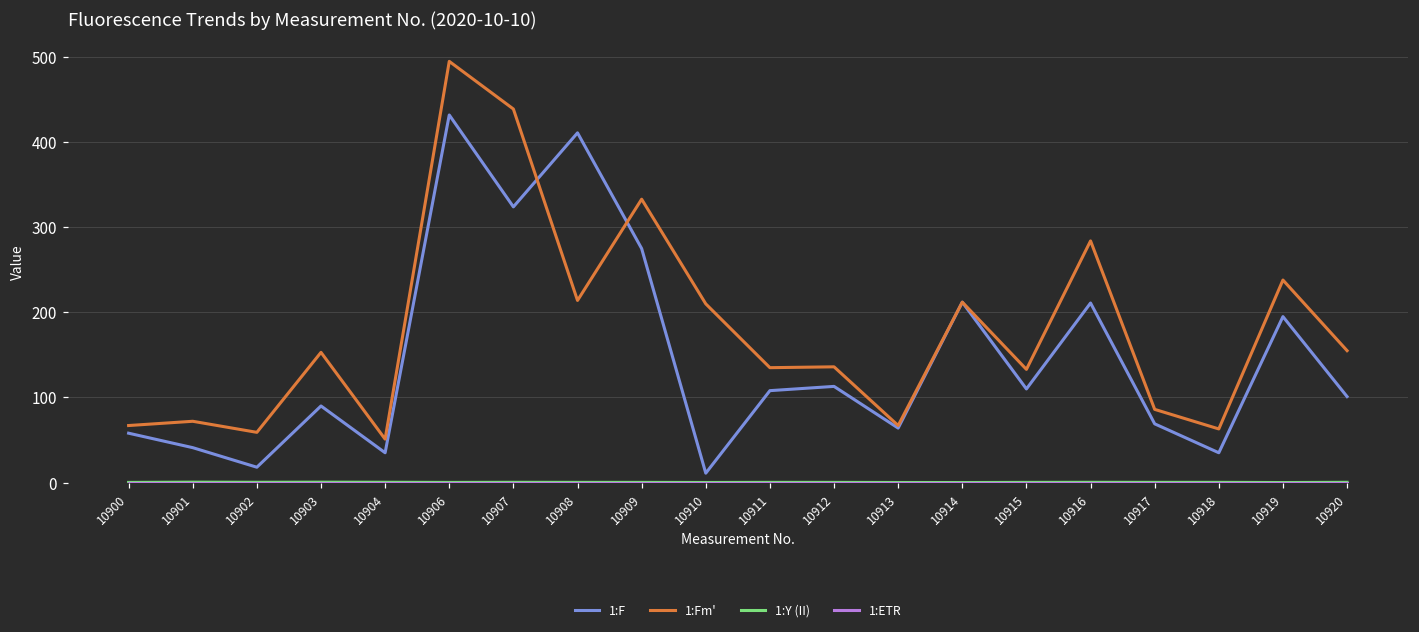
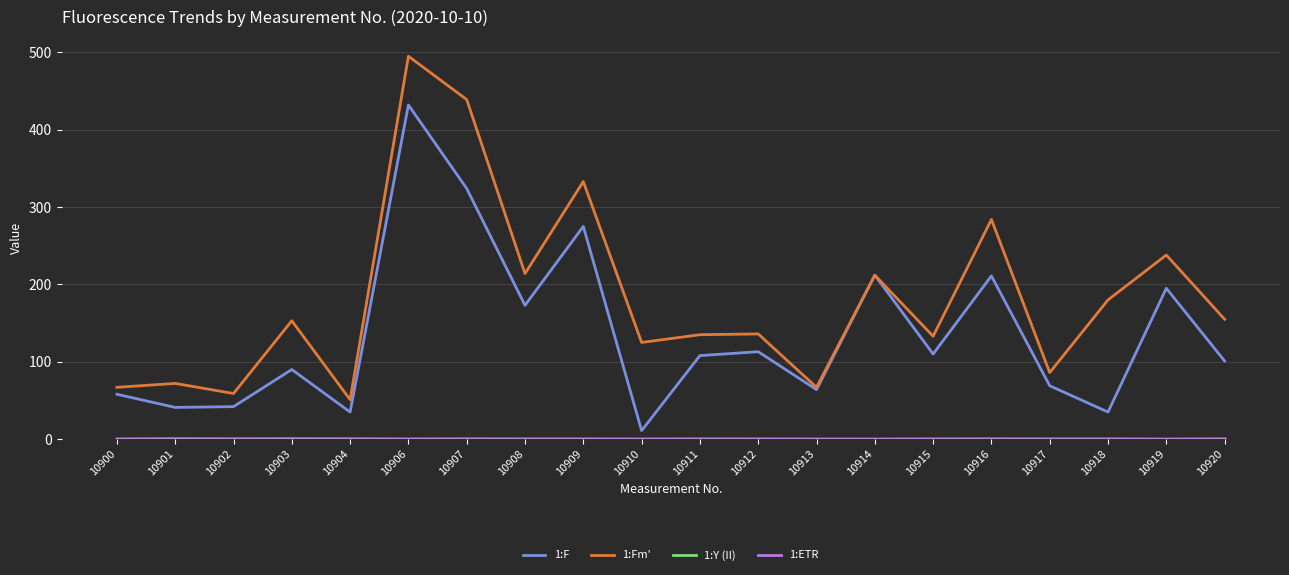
  {
    "1:F": {
      "10900": 60,
      "10901": 40,
-     "10902": 20,
+     "10902": 40,
      "10903": 90,
      "10904": 40,
      "10906": 430,
      "10907": 320,
-     "10908": 410,
+     "10908": 170,
      "10909": 280,
      "10910": 10,
      "10911": 110,
      "10912": 110,
      "10915": 110,
      "10916": 210,
      "10917": 70,
      "10918": 40,
      "10919": 200,
      "10920": 100
    },
    "1:Fm'": {
      "10900": 70,
      "10901": 70,
      "10902": 60,
      "10903": 150,
      "10904": 50,
      "10906": 500,
      "10907": 440,
      "10908": 210,
      "10909": 330,
-     "10910": 210,
+     "10910": 130,
      "10911": 140,
      "10912": 140,
      "10915": 130,
      "10916": 280,
      "10917": 90,
-     "10918": 60,
+     "10918": 180,
      "10919": 240,
      "10920": 160
    },
    "1:ETR": {
      "10900": 0,
      "10901": 0,
      "10902": 0,
      "10903": 0,
      "10904": 0,
      "10906": 0,
      "10907": 0,
      "10908": 0,
      "10909": 0,
      "10910": 0,
      "10911": 0,
      "10912": 0,
      "10913": 0,
      "10914": 0,
      "10915": 0,
      "10916": 0,
      "10917": 0,
      "10918": 0,
      "10919": 0,
      "10920": 0
    }
  }
